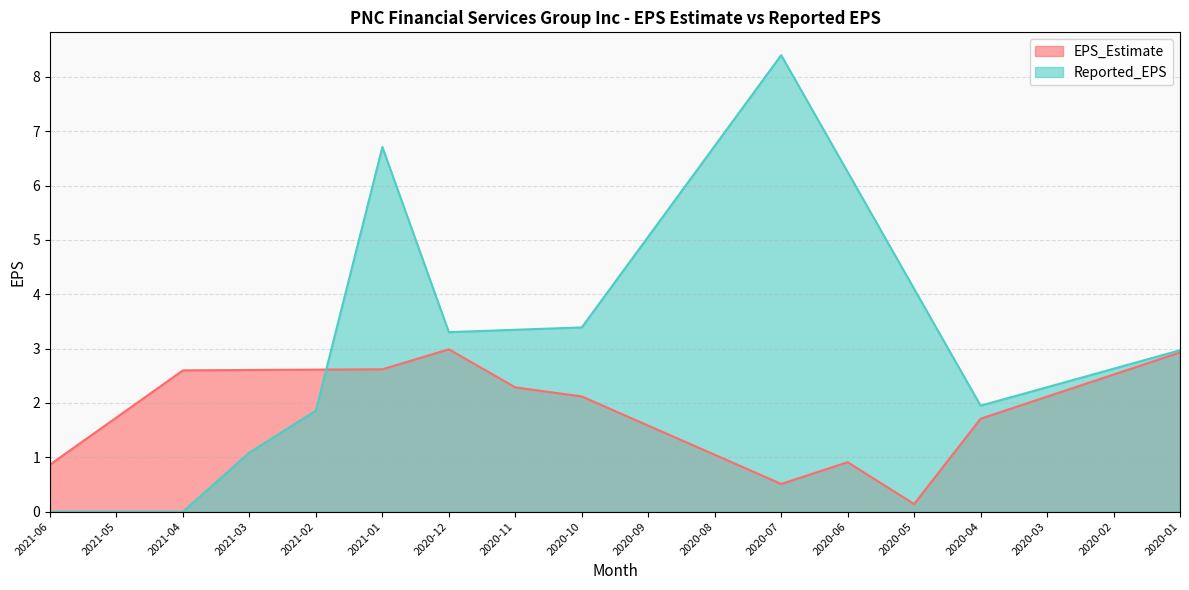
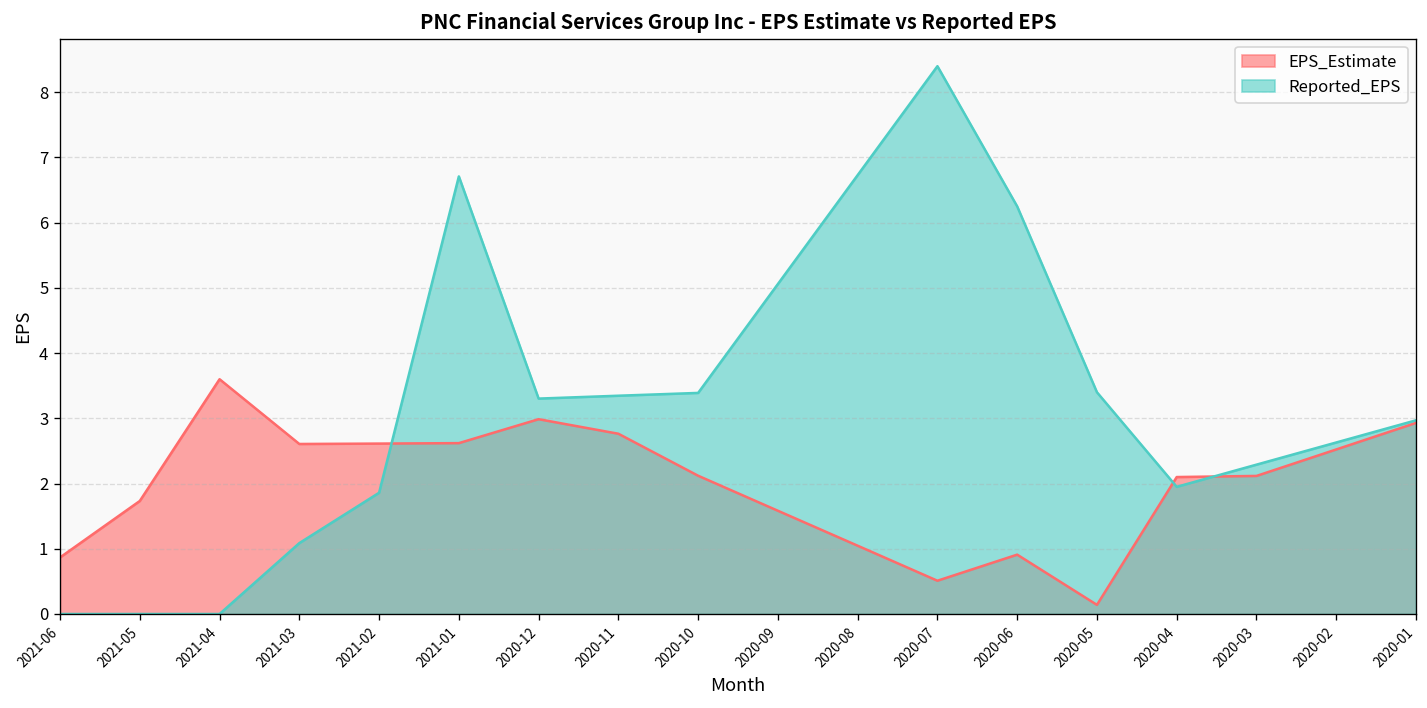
  {
    "EPS_Estimate": {
      "2021-06": 0.9,
      "2021-05": 1.7,
-     "2021-04": 2.6,
+     "2021-04": 3.6,
      "2021-03": 2.6,
      "2021-02": 2.6,
      "2021-01": 2.6,
      "2020-12": 3.0,
-     "2020-11": 2.3,
+     "2020-11": 2.8,
      "2020-10": 2.1,
      "2020-09": 1.6,
      "2020-08": 1.0,
      "2020-07": 0.5,
      "2020-06": 0.9,
      "2020-05": 0.1,
-     "2020-04": 1.7,
+     "2020-04": 2.1,
      "2020-03": 2.1,
      "2020-02": 2.5
    },
    "Reported_EPS": {
      "2021-06": 0.0,
      "2021-05": 0.0,
      "2021-04": 0.0,
      "2021-03": 1.1,
      "2021-02": 1.9,
      "2021-01": 6.7,
      "2020-12": 3.3,
      "2020-11": 3.3,
      "2020-10": 3.4,
      "2020-09": 5.1,
      "2020-08": 6.7,
      "2020-07": 8.4,
      "2020-06": 6.3,
-     "2020-05": 4.1,
+     "2020-05": 3.4,
      "2020-04": 2.0,
      "2020-03": 2.3,
      "2020-02": 2.6
    }
  }
